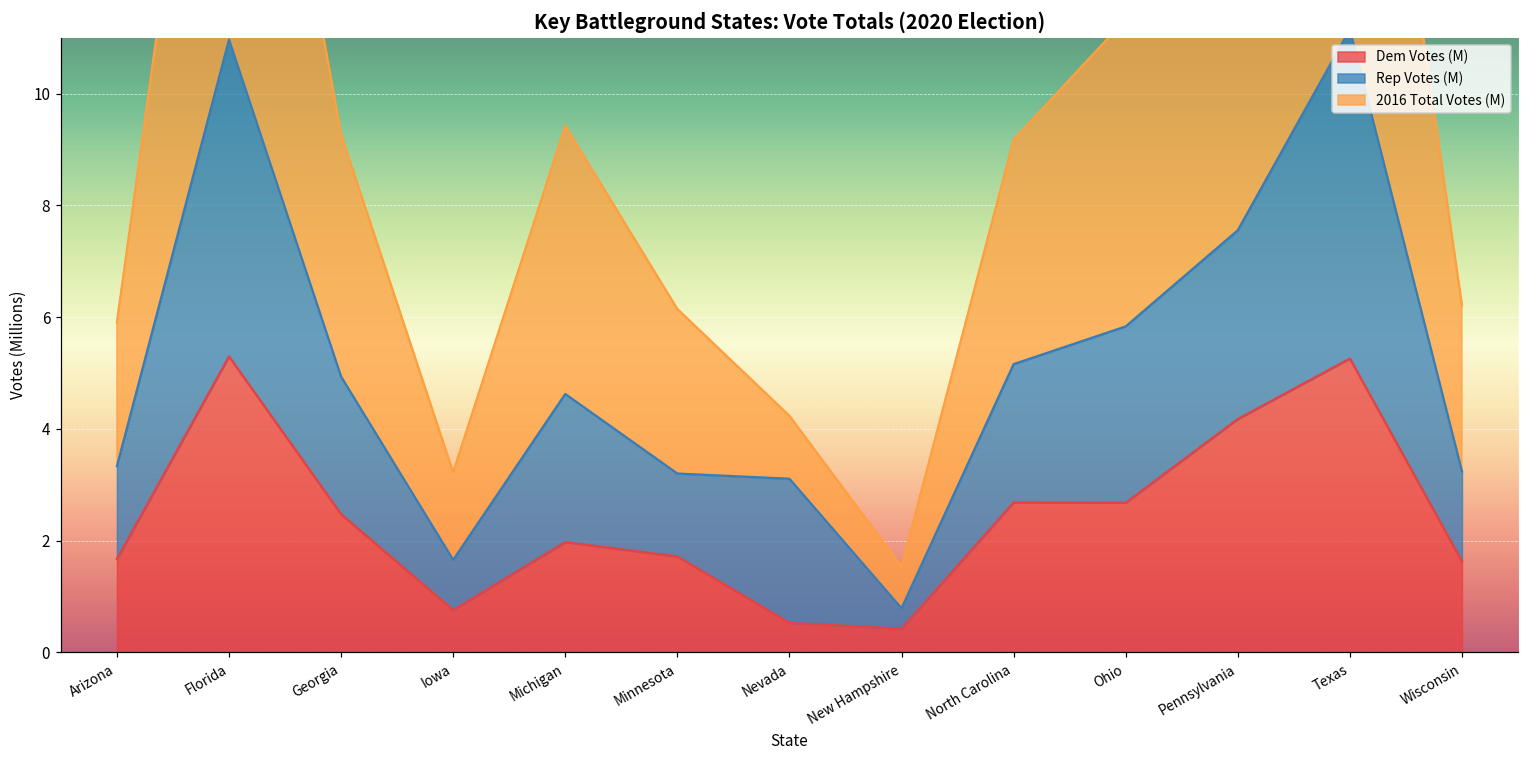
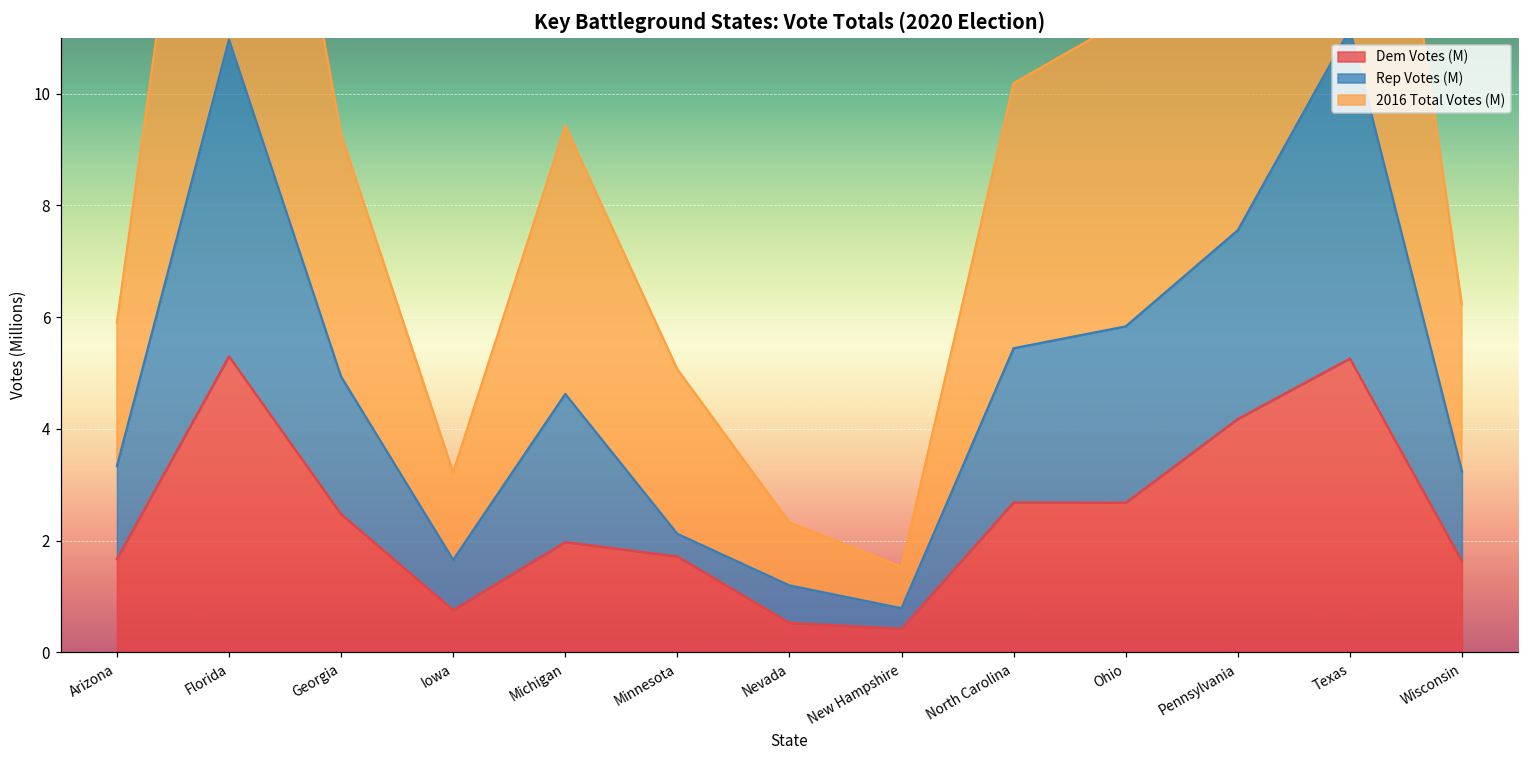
  {
    "Dem Votes (M)": {
      "Arizona": 1.7,
      "Florida": 5.3,
      "Georgia": 2.5,
      "Iowa": 0.8,
      "Michigan": 2.0,
      "Minnesota": 1.7,
      "Nevada": 0.5,
      "New Hampshire": 0.4,
      "North Carolina": 2.7,
      "Ohio": 2.7,
      "Pennsylvania": 4.2,
      "Texas": 5.3,
      "Wisconsin": 1.6
    },
    "Rep Votes (M)": {
      "Arizona": 1.7,
      "Florida": 5.7,
      "Georgia": 2.5,
      "Iowa": 0.9,
      "Michigan": 2.6,
-     "Minnesota": 1.5,
-     "Nevada": 2.6,
+     "Minnesota": 0.4,
+     "Nevada": 0.7,
      "New Hampshire": 0.4,
-     "North Carolina": 2.5,
+     "North Carolina": 2.8,
      "Ohio": 3.2,
      "Pennsylvania": 3.4,
      "Wisconsin": 1.6
    },
    "2016 Total Votes (M)": {
      "Arizona": 2.6,
      "Georgia": 4.3,
      "Iowa": 1.6,
      "Michigan": 4.8,
      "Minnesota": 2.9,
      "Nevada": 1.1,
      "New Hampshire": 0.7,
-     "North Carolina": 4.0,
+     "North Carolina": 4.7,
      "Wisconsin": 3.0
    }
  }
